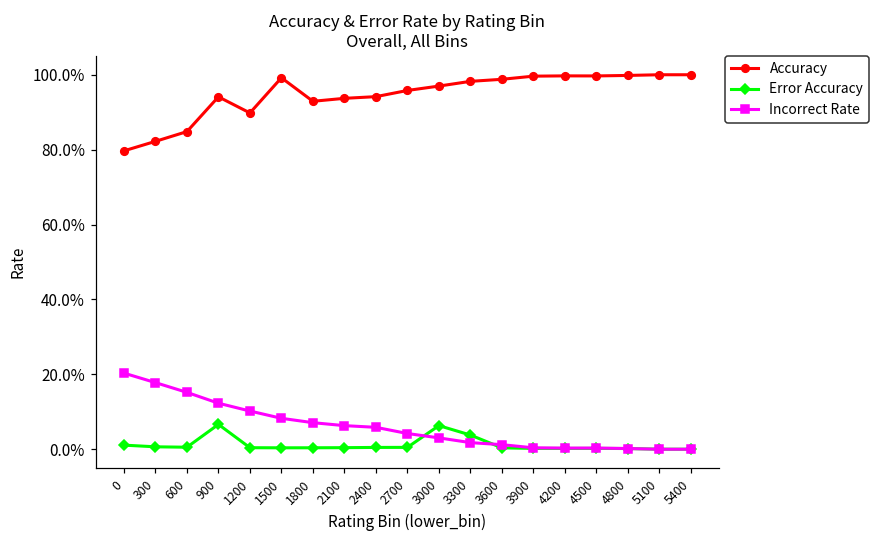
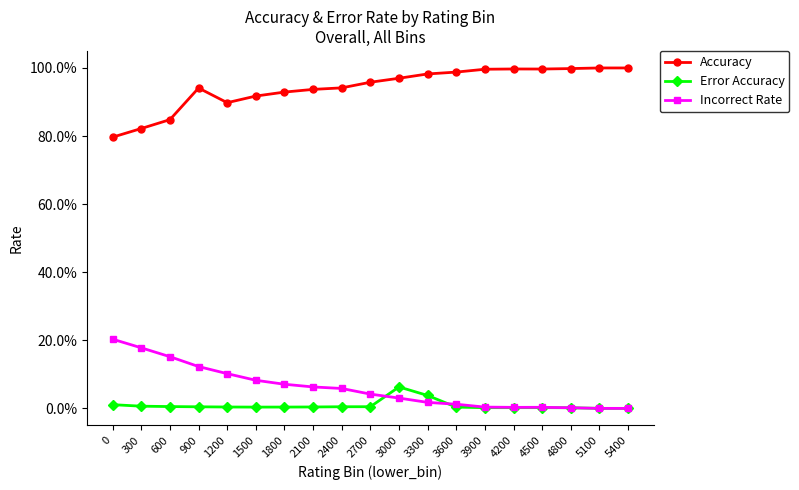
  {
    "Accuracy": {
      "0": "80%",
      "300": "82%",
      "600": "85%",
      "900": "94%",
      "1200": "90%",
-     "1500": "99%",
+     "1500": "92%",
      "1800": "93%",
      "2100": "94%",
      "2400": "94%",
      "2700": "96%",
      "3000": "97%",
      "3300": "98%",
      "3600": "99%",
      "3900": "100%",
      "4200": "100%",
      "4500": "100%",
      "4800": "100%",
      "5100": "100%",
      "5400": "100%"
    },
    "Error Accuracy": {
      "0": "1%",
      "300": "1%",
      "600": "1%",
-     "900": "7%",
+     "900": "0%",
      "1200": "0%",
      "1500": "0%",
      "1800": "0%",
      "2100": "0%",
      "2400": "0%",
      "2700": "0%",
      "3000": "6%",
      "3300": "4%",
      "3600": "0%"
    },
    "Incorrect Rate": {
      "0": "20%",
      "300": "18%",
      "600": "15%",
      "900": "12%",
      "1200": "10%",
      "1500": "8%",
      "1800": "7%",
      "2100": "6%",
      "2400": "6%",
      "2700": "4%",
      "3000": "3%",
      "3300": "2%",
      "3600": "1%"
    }
  }
